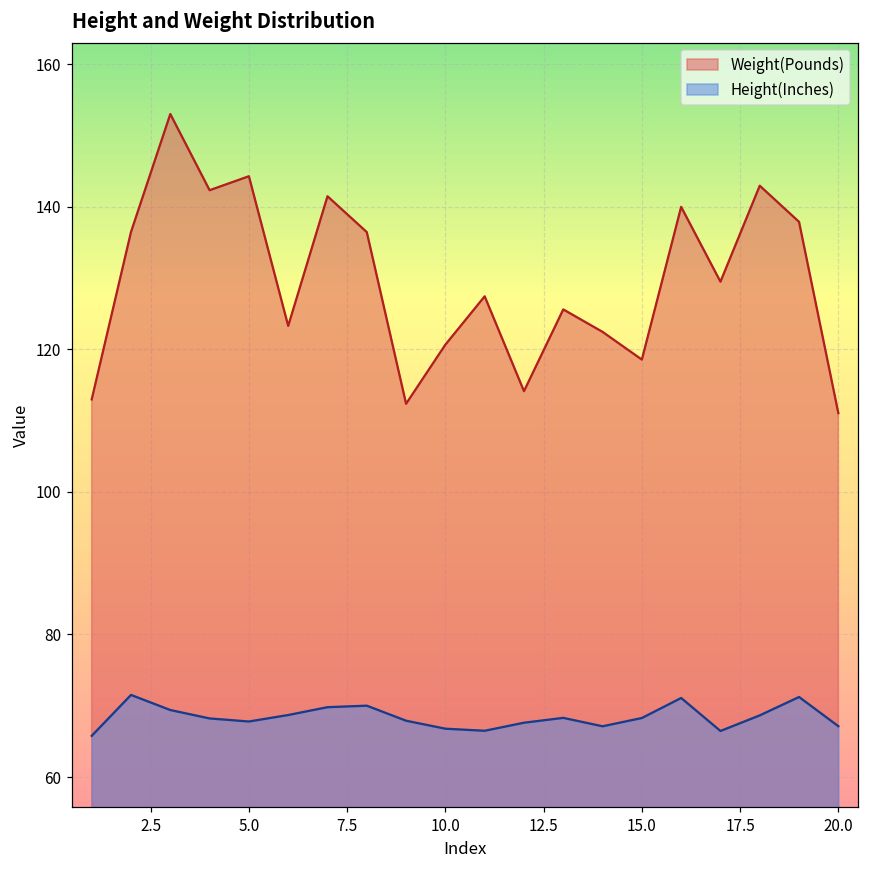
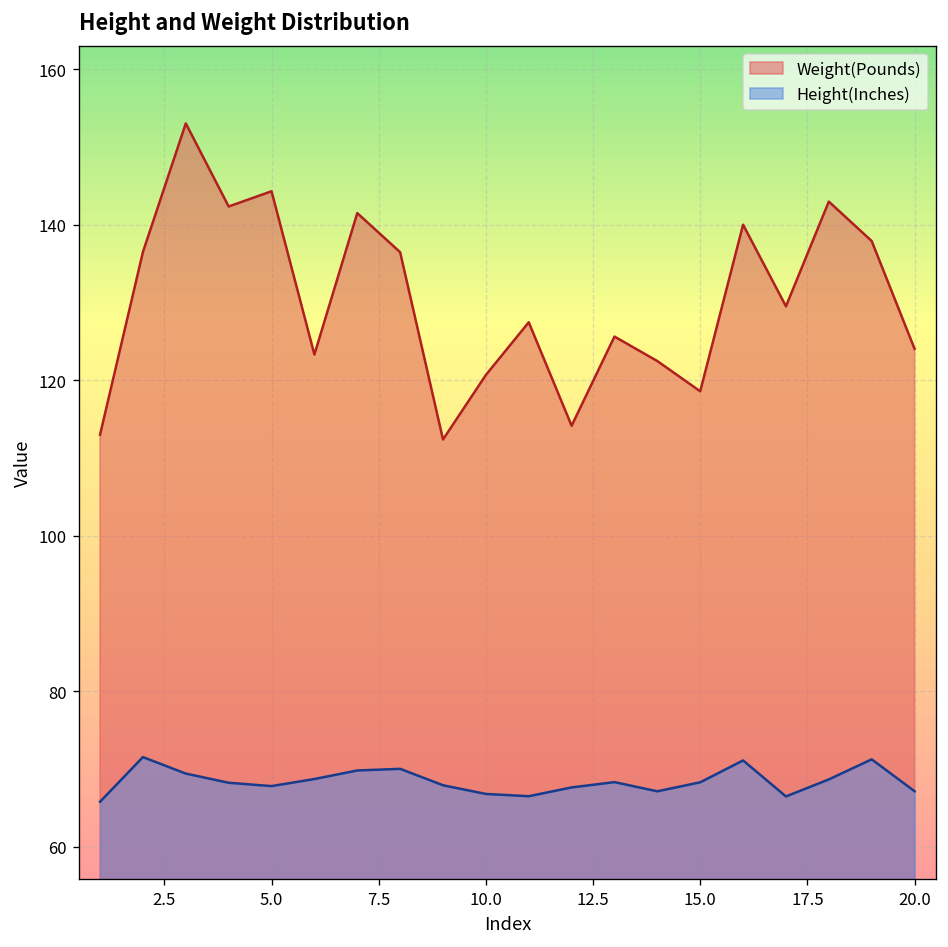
  {
    "Weight(Pounds)": {
      "5.0": 144,
      "10.0": 121,
      "15.0": 119,
-     "20.0": 111
+     "20.0": 124
    },
    "Height(Inches)": {
      "5.0": 68,
      "10.0": 67,
      "15.0": 68,
      "20.0": 67
    }
  }
